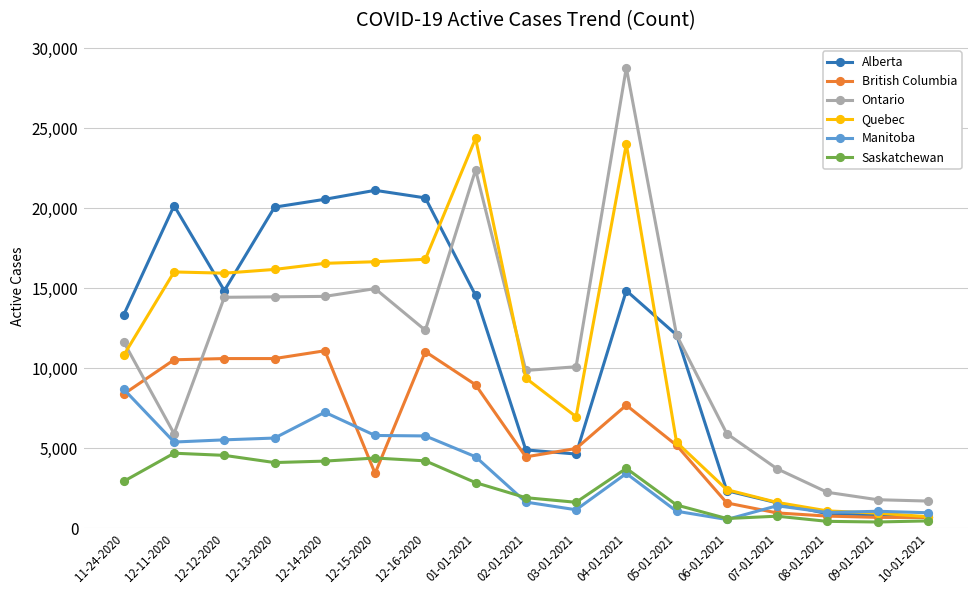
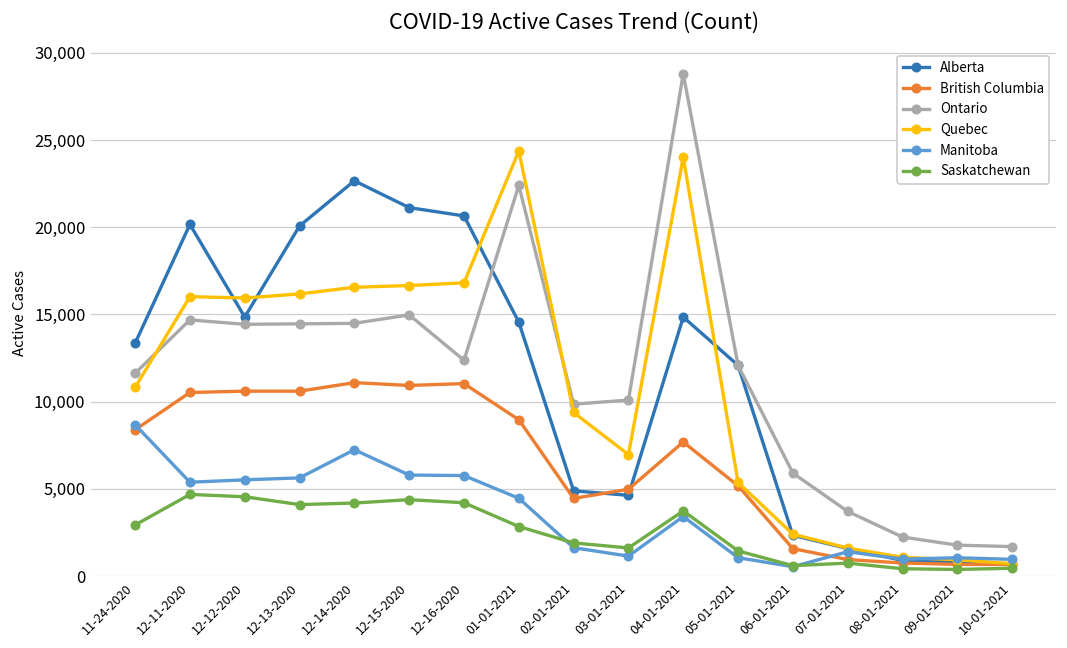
  {
    "Alberta": {
      "11-24-2020": "13,300",
      "12-11-2020": "20,200",
      "12-12-2020": "14,900",
      "12-13-2020": "20,100",
-     "12-14-2020": "20,600",
+     "12-14-2020": "22,700",
      "12-15-2020": "21,100",
      "12-16-2020": "20,600",
      "01-01-2021": "14,600",
      "02-01-2021": "4,900",
      "03-01-2021": "4,600",
      "04-01-2021": "14,800"
    },
    "British Columbia": {
      "11-24-2020": "8,400",
      "12-11-2020": "10,500",
      "12-12-2020": "10,600",
      "12-13-2020": "10,600",
      "12-14-2020": "11,100",
-     "12-15-2020": "3,400",
+     "12-15-2020": "10,900",
      "12-16-2020": "11,000",
      "01-01-2021": "9,000",
      "02-01-2021": "4,500",
      "03-01-2021": "5,000",
      "04-01-2021": "7,700",
      "05-01-2021": "5,200",
      "06-01-2021": "1,600",
      "07-01-2021": "900"
    },
    "Ontario": {
      "11-24-2020": "11,600",
-     "12-11-2020": "5,900",
+     "12-11-2020": "14,700",
      "12-12-2020": "14,400",
      "12-13-2020": "14,500",
      "12-14-2020": "14,500",
      "12-15-2020": "15,000",
      "12-16-2020": "12,400",
      "01-01-2021": "22,400",
      "02-01-2021": "9,900",
      "03-01-2021": "10,100",
      "04-01-2021": "28,800",
      "06-01-2021": "5,900",
      "07-01-2021": "3,700",
      "08-01-2021": "2,200",
      "09-01-2021": "1,800",
      "10-01-2021": "1,700"
    },
    "Quebec": {
      "11-24-2020": "10,800",
      "12-11-2020": "16,000",
      "12-12-2020": "15,900",
      "12-13-2020": "16,200",
      "12-14-2020": "16,600",
      "12-15-2020": "16,700",
      "12-16-2020": "16,800",
      "01-01-2021": "24,400",
      "02-01-2021": "9,400",
      "03-01-2021": "7,000",
      "04-01-2021": "24,000",
      "05-01-2021": "5,400"
    },
    "Manitoba": {
      "11-24-2020": "8,700",
      "12-11-2020": "5,400",
      "12-12-2020": "5,500",
      "12-13-2020": "5,600",
      "12-14-2020": "7,200",
      "12-15-2020": "5,800",
      "12-16-2020": "5,800",
      "01-01-2021": "4,500",
      "02-01-2021": "1,600",
      "03-01-2021": "1,100",
      "04-01-2021": "3,400",
      "05-01-2021": "1,100",
      "07-01-2021": "1,400",
      "10-01-2021": "1,000"
    },
    "Saskatchewan": {
      "11-24-2020": "2,900",
      "12-11-2020": "4,700",
      "12-12-2020": "4,500",
      "12-13-2020": "4,100",
      "12-14-2020": "4,200",
      "12-15-2020": "4,400",
      "12-16-2020": "4,200",
      "01-01-2021": "2,800",
      "02-01-2021": "1,900",
      "03-01-2021": "1,600",
      "04-01-2021": "3,700",
      "05-01-2021": "1,400",
      "07-01-2021": "700",
      "08-01-2021": "400",
      "09-01-2021": "400",
      "10-01-2021": "400"
    }
  }
